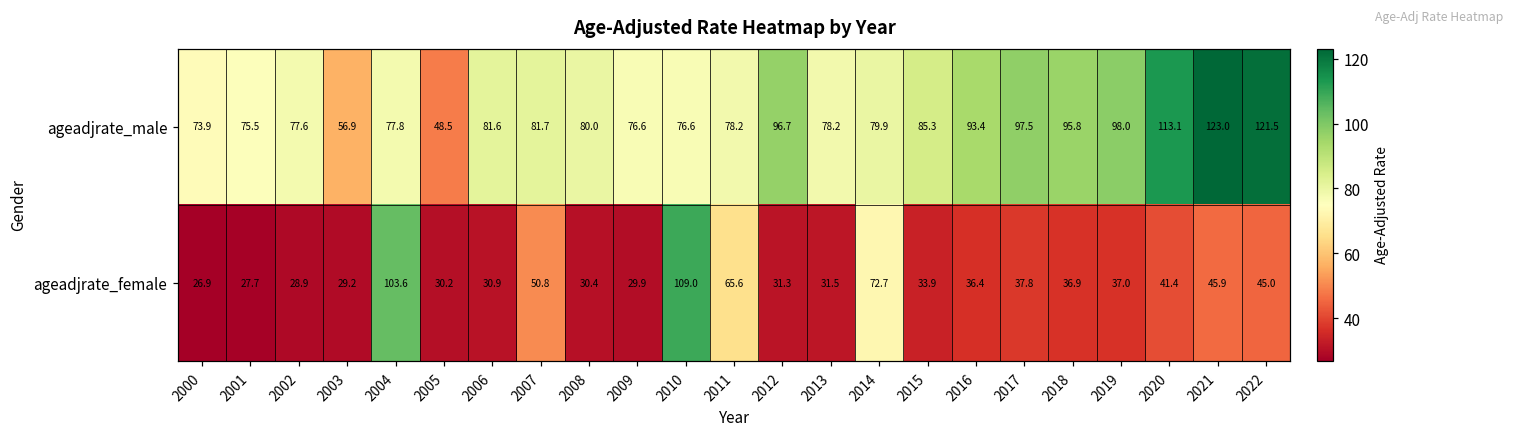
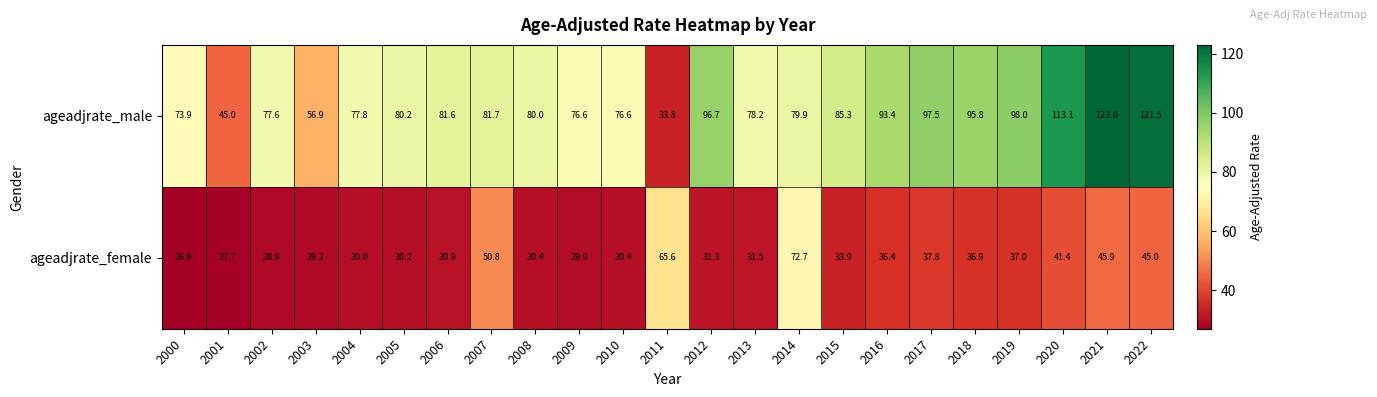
  {
    "ageadjrate_male": {
      "2000": 73.9,
-     "2001": 75.5,
+     "2001": 45.0,
      "2002": 77.6,
      "2003": 56.9,
      "2004": 77.8,
-     "2005": 48.5,
+     "2005": 80.2,
      "2006": 81.6,
      "2007": 81.7,
      "2008": 80.0,
      "2009": 76.6,
      "2010": 76.6,
-     "2011": 78.2,
+     "2011": 33.8,
      "2012": 96.7,
      "2013": 78.2,
      "2014": 79.9,
      "2015": 85.3,
      "2016": 93.4,
      "2017": 97.5,
      "2018": 95.8,
      "2019": 98.0,
      "2020": 113.1,
      "2021": 123.0,
      "2022": 121.5
    },
    "ageadjrate_female": {
      "2000": 26.9,
      "2001": 27.7,
      "2002": 28.9,
      "2003": 29.2,
-     "2004": 103.6,
+     "2004": 30.0,
      "2005": 30.2,
      "2006": 30.9,
      "2007": 50.8,
      "2008": 30.4,
      "2009": 29.9,
-     "2010": 109.0,
+     "2010": 30.4,
      "2011": 65.6,
      "2012": 31.3,
      "2013": 31.5,
      "2014": 72.7,
      "2015": 33.9,
      "2016": 36.4,
      "2017": 37.8,
      "2018": 36.9,
      "2019": 37.0,
      "2020": 41.4,
      "2021": 45.9,
      "2022": 45.0
    }
  }
